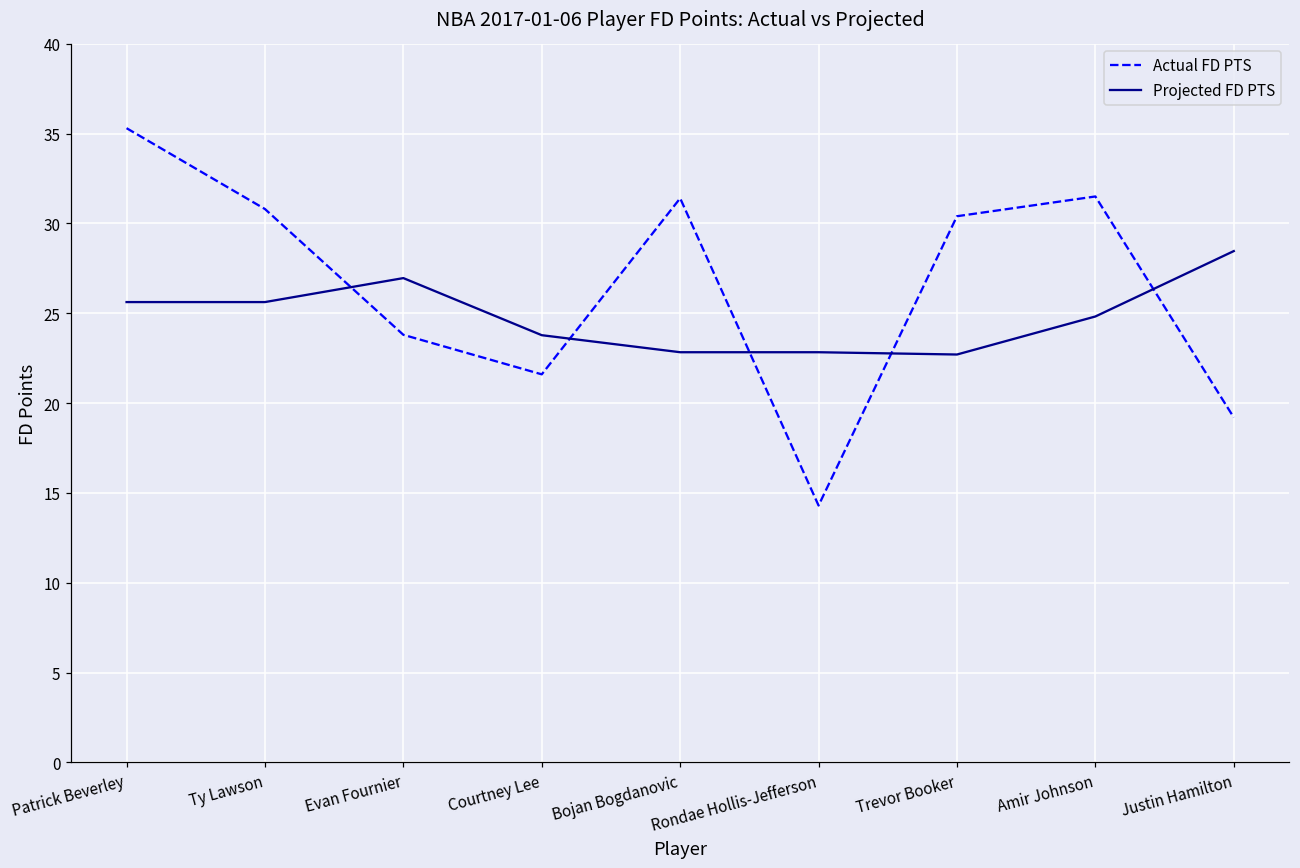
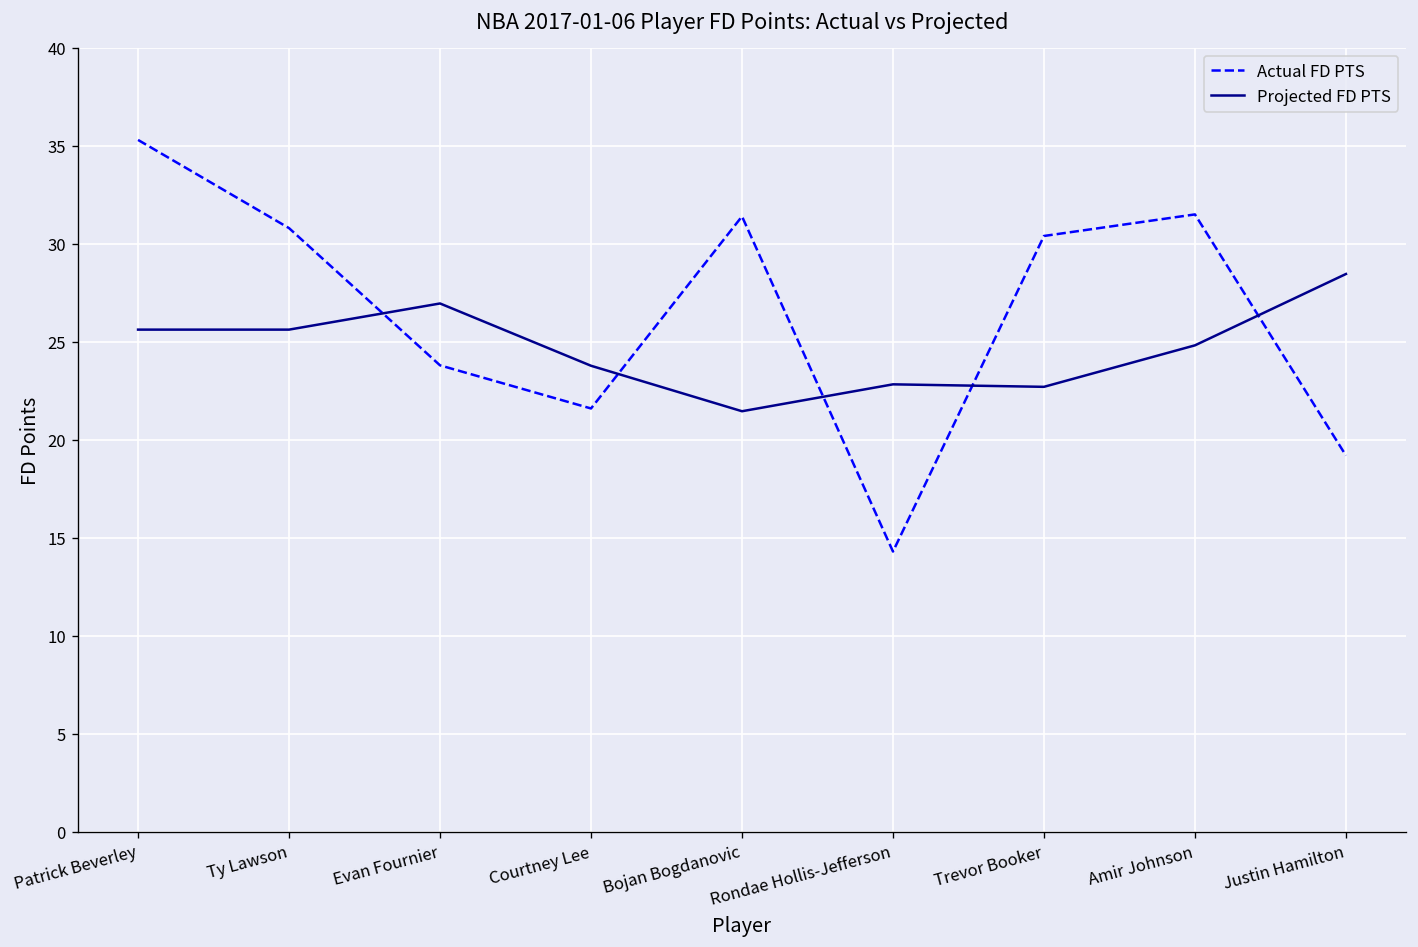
  {
    "Actual FD PTS": {
      "Patrick Beverley": 35.3,
      "Ty Lawson": 30.8,
      "Evan Fournier": 23.8,
      "Courtney Lee": 21.6,
      "Bojan Bogdanovic": 31.4,
      "Rondae Hollis-Jefferson": 14.3,
      "Trevor Booker": 30.4,
      "Amir Johnson": 31.5,
      "Justin Hamilton": 19.2
    },
    "Projected FD PTS": {
      "Patrick Beverley": 25.6,
      "Ty Lawson": 25.6,
      "Evan Fournier": 27.0,
      "Courtney Lee": 23.8,
-     "Bojan Bogdanovic": 22.8,
+     "Bojan Bogdanovic": 21.5,
      "Rondae Hollis-Jefferson": 22.8,
      "Trevor Booker": 22.7,
      "Amir Johnson": 24.8,
      "Justin Hamilton": 28.5
    }
  }
